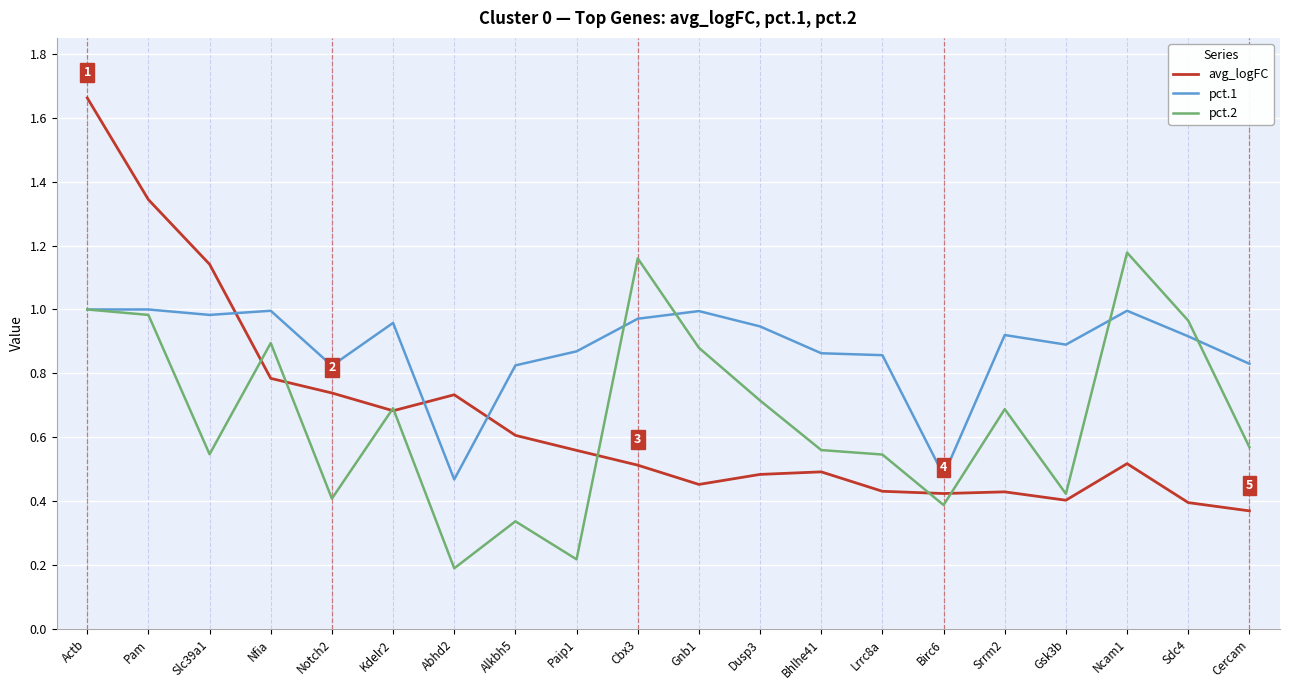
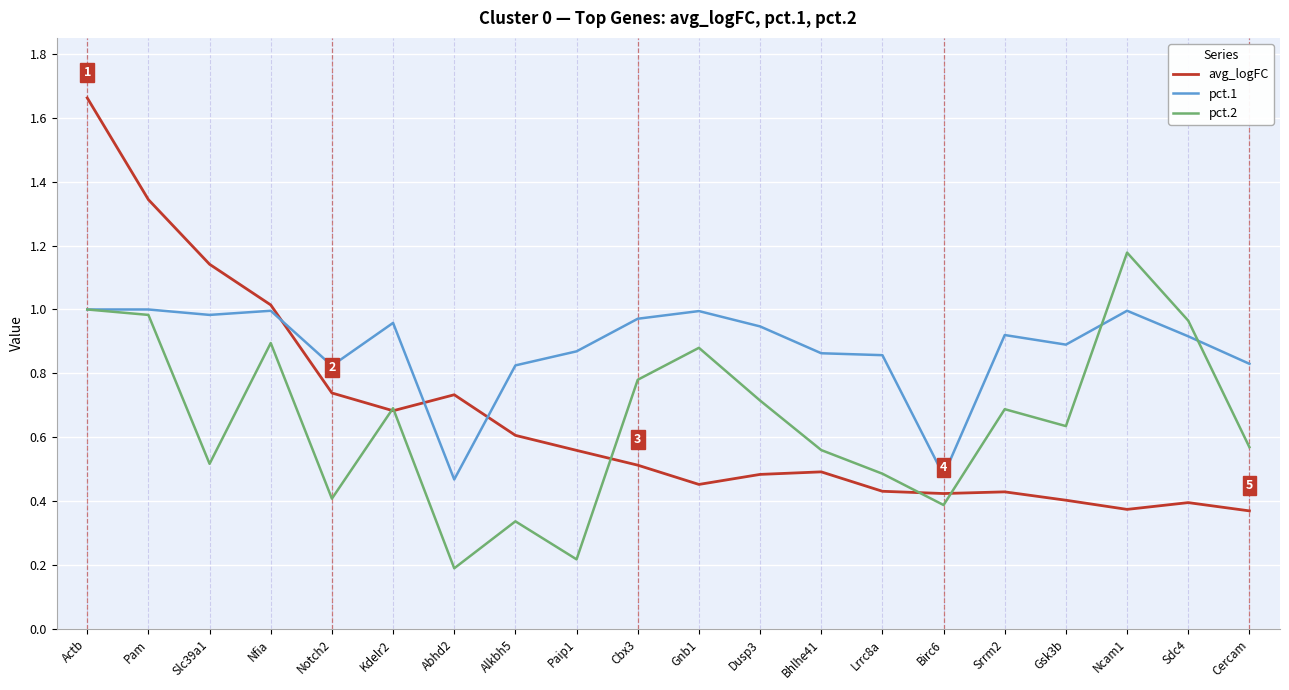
  {
    "avg_logFC": {
      "Pam": 1.34,
      "Slc39a1": 1.14,
-     "Nfia": 0.78,
+     "Nfia": 1.01,
      "Notch2": 0.74,
      "Kdelr2": 0.68,
      "Abhd2": 0.73,
      "Alkbh5": 0.61,
      "Paip1": 0.56,
      "Gnb1": 0.45,
      "Dusp3": 0.48,
      "Bhlhe41": 0.49,
      "Lrrc8a": 0.43,
      "Birc6": 0.42,
      "Srrm2": 0.43,
      "Gsk3b": 0.40,
-     "Ncam1": 0.52,
+     "Ncam1": 0.37,
      "Sdc4": 0.40
    },
    "pct.1": {
      "Pam": 1.00,
      "Slc39a1": 0.98,
      "Nfia": 1.00,
      "Kdelr2": 0.96,
      "Abhd2": 0.47,
      "Alkbh5": 0.83,
      "Paip1": 0.87,
      "Cbx3": 0.97,
      "Gnb1": 1.00,
      "Dusp3": 0.95,
      "Bhlhe41": 0.86,
      "Lrrc8a": 0.86,
      "Srrm2": 0.92,
      "Gsk3b": 0.89,
      "Ncam1": 1.00,
      "Sdc4": 0.92,
      "Cercam": 0.83
    },
    "pct.2": {
      "Pam": 0.98,
-     "Slc39a1": 0.55,
+     "Slc39a1": 0.52,
      "Nfia": 0.90,
      "Notch2": 0.41,
      "Kdelr2": 0.69,
      "Abhd2": 0.19,
      "Alkbh5": 0.34,
      "Paip1": 0.22,
-     "Cbx3": 1.16,
+     "Cbx3": 0.78,
      "Gnb1": 0.88,
      "Dusp3": 0.72,
      "Bhlhe41": 0.56,
-     "Lrrc8a": 0.55,
+     "Lrrc8a": 0.49,
      "Birc6": 0.39,
      "Srrm2": 0.69,
-     "Gsk3b": 0.42,
+     "Gsk3b": 0.64,
      "Ncam1": 1.18,
      "Sdc4": 0.97,
      "Cercam": 0.57
    }
  }
